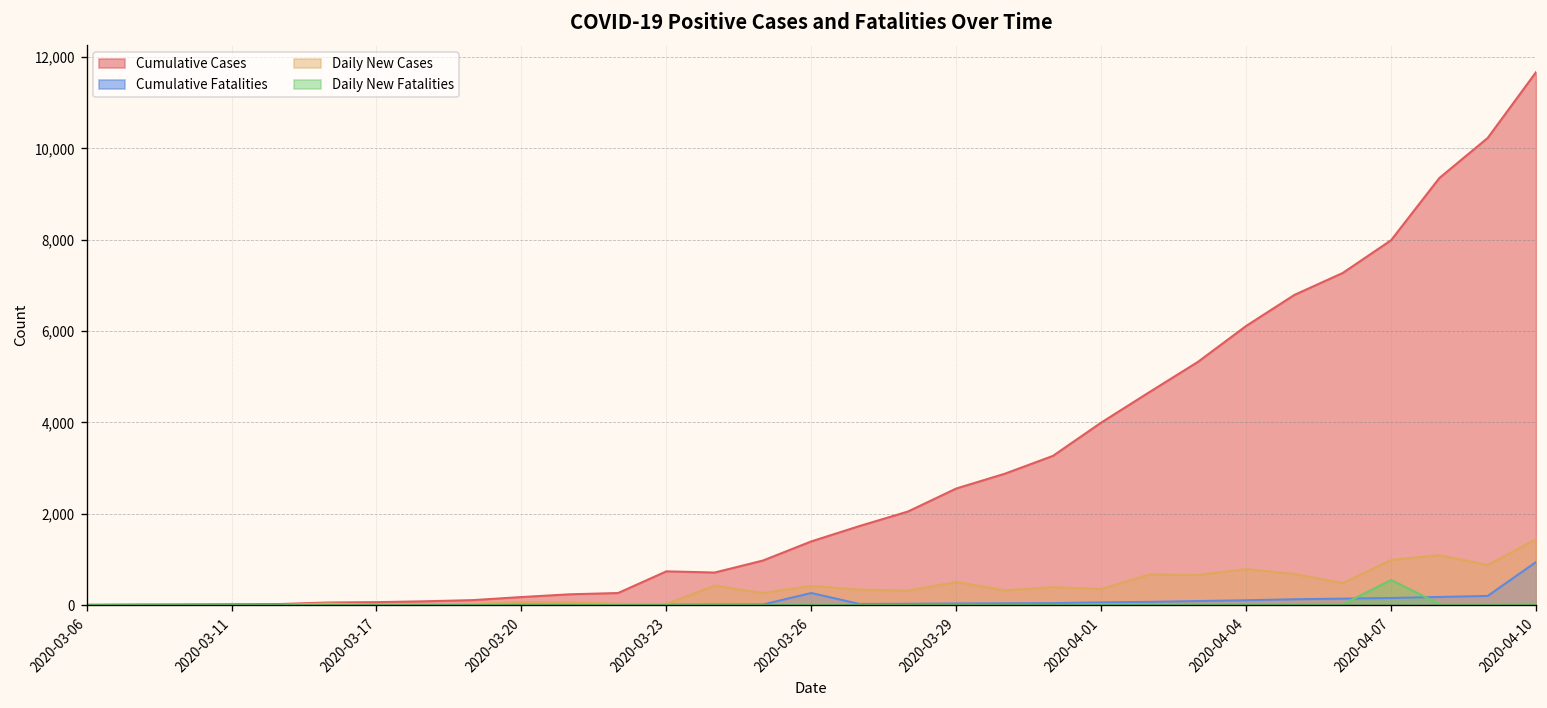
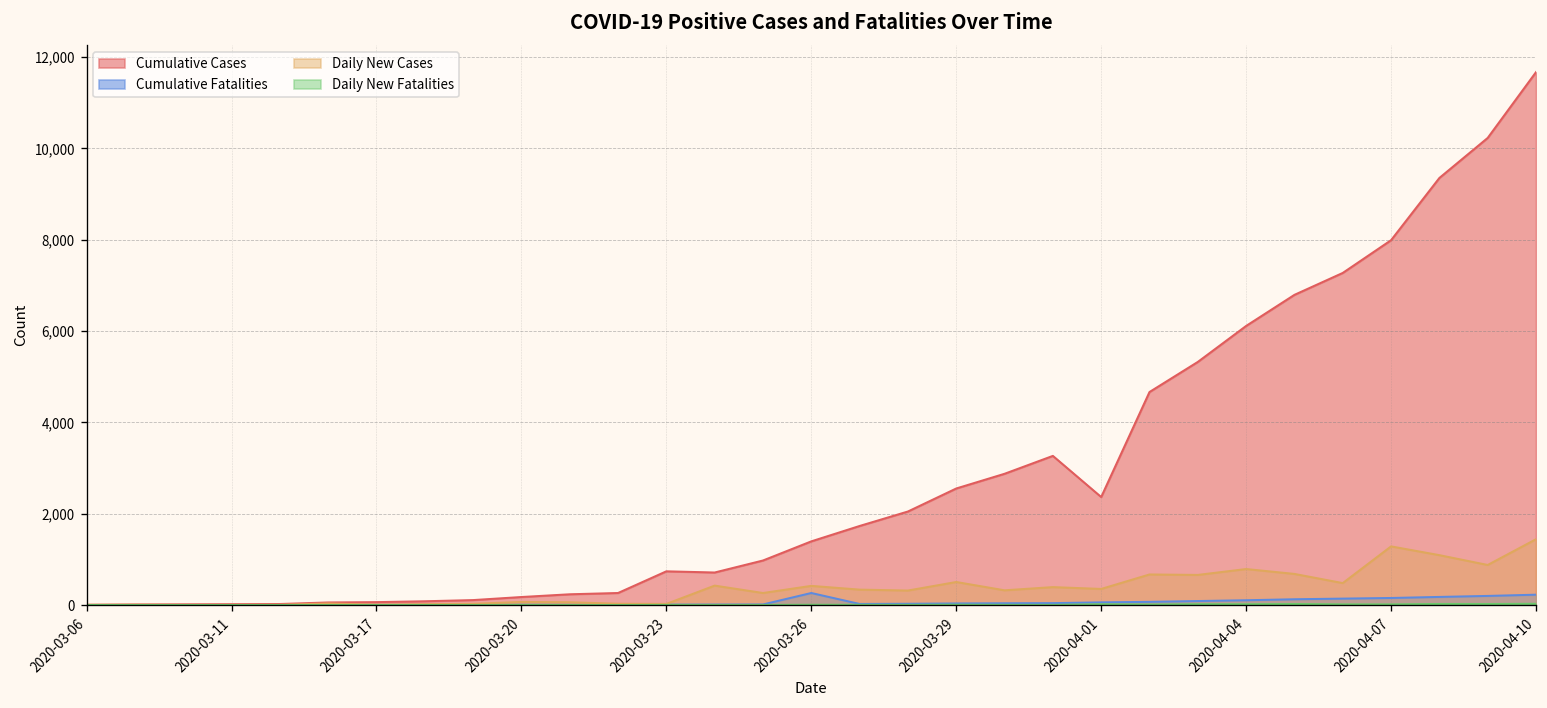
  {
    "Cumulative Cases": {
      "2020-03-20": "200",
      "2020-03-23": "700",
      "2020-03-26": "1,400",
      "2020-03-29": "2,600",
-     "2020-04-01": "4,000",
+     "2020-04-01": "2,400",
      "2020-04-04": "6,100",
      "2020-04-07": "8,000",
      "2020-04-10": "11,700"
    },
    "Cumulative Fatalities": {
      "2020-03-26": "300",
      "2020-04-04": "100",
      "2020-04-07": "200",
-     "2020-04-10": "900"
+     "2020-04-10": "200"
    },
    "Daily New Cases": {
      "2020-03-26": "400",
      "2020-03-29": "500",
      "2020-04-01": "400",
      "2020-04-04": "800",
-     "2020-04-07": "1,000",
+     "2020-04-07": "1,300",
      "2020-04-10": "1,400"
    },
    "Daily New Fatalities": {
      "2020-03-26": "0",
      "2020-04-04": "0",
-     "2020-04-07": "500",
+     "2020-04-07": "0",
      "2020-04-10": "0"
    }
  }
